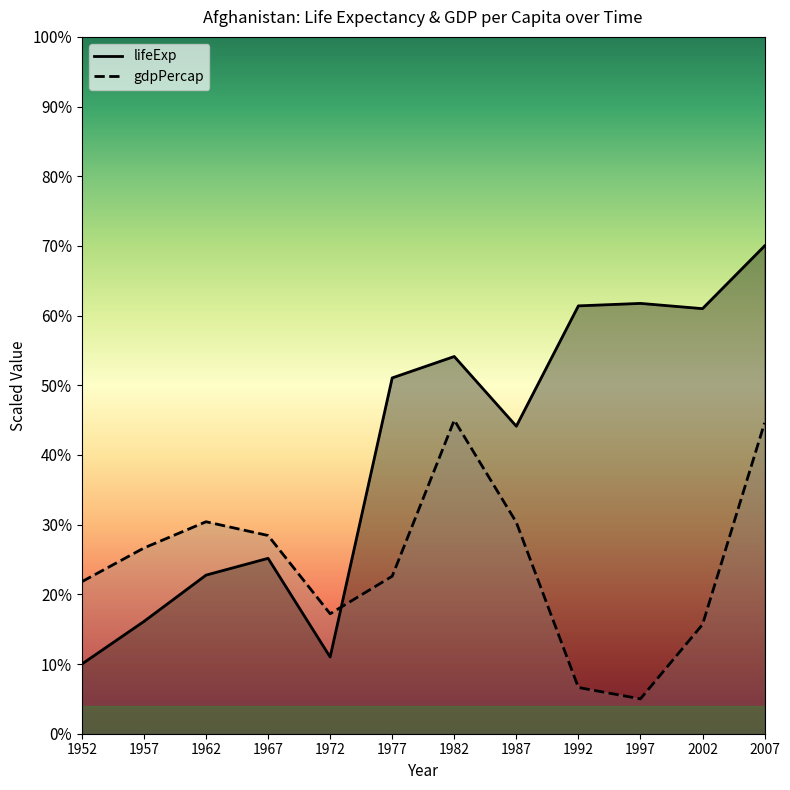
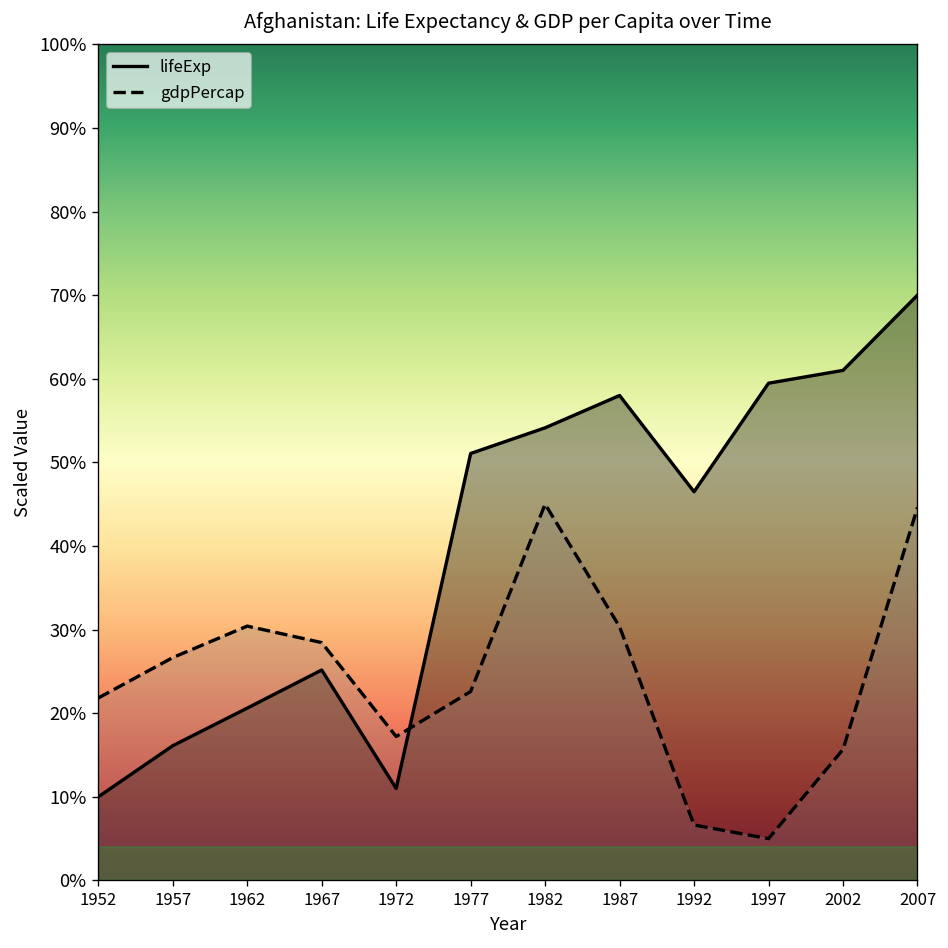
  {
    "lifeExp": {
      "1952": "10%",
      "1957": "16%",
-     "1962": "23%",
+     "1962": "21%",
      "1967": "25%",
      "1972": "11%",
      "1977": "51%",
      "1982": "54%",
-     "1987": "44%",
-     "1992": "61%",
-     "1997": "62%",
+     "1987": "58%",
+     "1992": "46%",
+     "1997": "59%",
      "2002": "61%",
      "2007": "70%"
    }
  }
